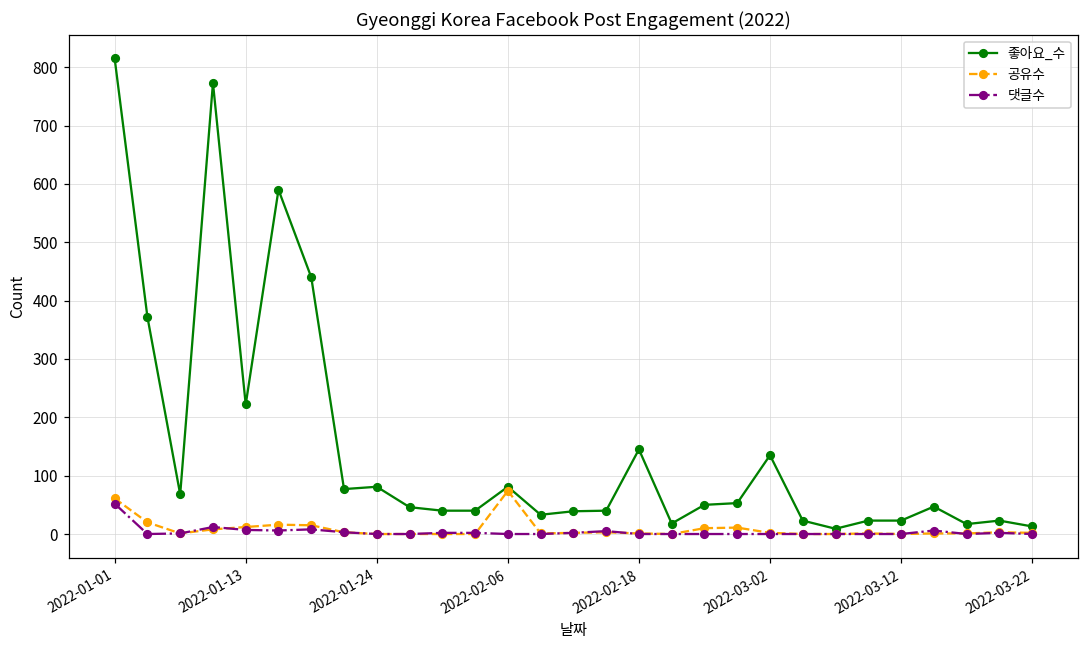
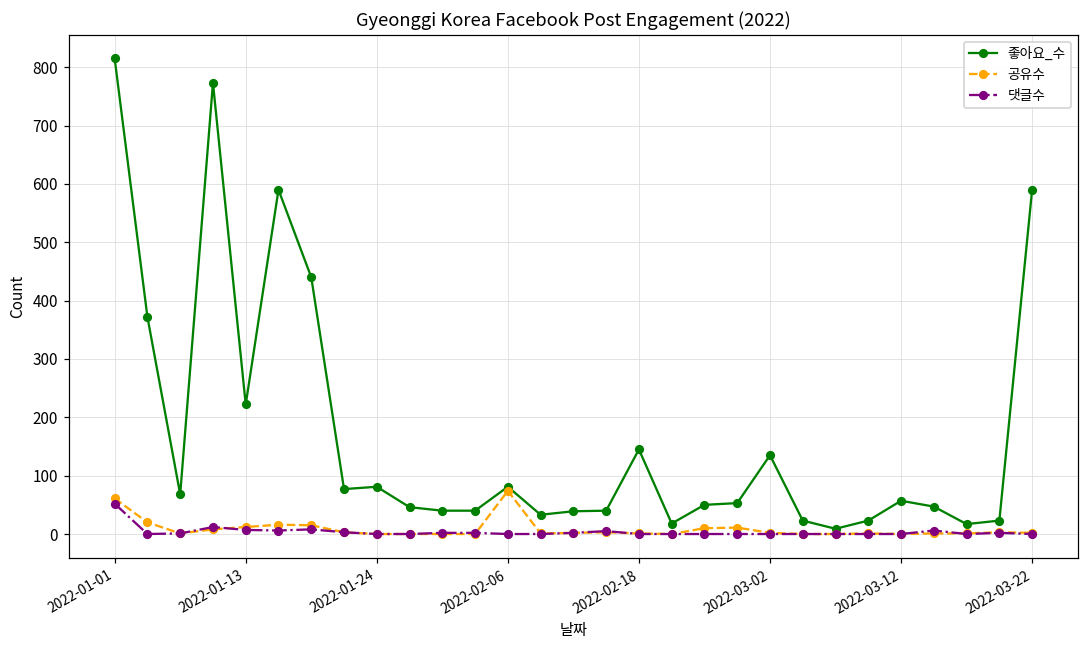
  {
    "좋아요_수": {
      "2022-01-01": 820,
      "2022-01-13": 220,
      "2022-01-24": 80,
      "2022-02-06": 80,
      "2022-02-18": 150,
      "2022-03-02": 140,
-     "2022-03-12": 20,
-     "2022-03-22": 10
+     "2022-03-12": 60,
+     "2022-03-22": 590
    },
    "공유수": {
      "2022-01-01": 60,
      "2022-01-13": 10,
      "2022-02-06": 70
    },
    "댓글수": {
      "2022-01-01": 50,
      "2022-01-13": 10,
      "2022-02-06": 0
    }
  }
